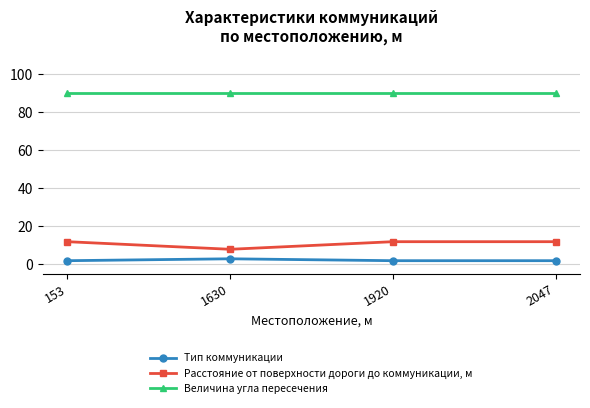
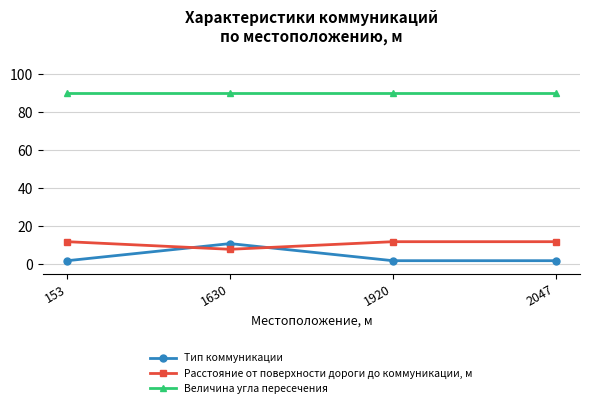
  {
    "Тип коммуникации": {
      "153": 2,
-     "1630": 3,
+     "1630": 11,
      "1920": 2,
      "2047": 2
    },
    "Расстояние от поверхности дороги до коммуникации, м": {
      "153": 12,
      "1630": 8,
      "1920": 12,
      "2047": 12
    },
    "Величина угла пересечения": {
      "153": 90,
      "1630": 90,
      "1920": 90,
      "2047": 90
    }
  }
